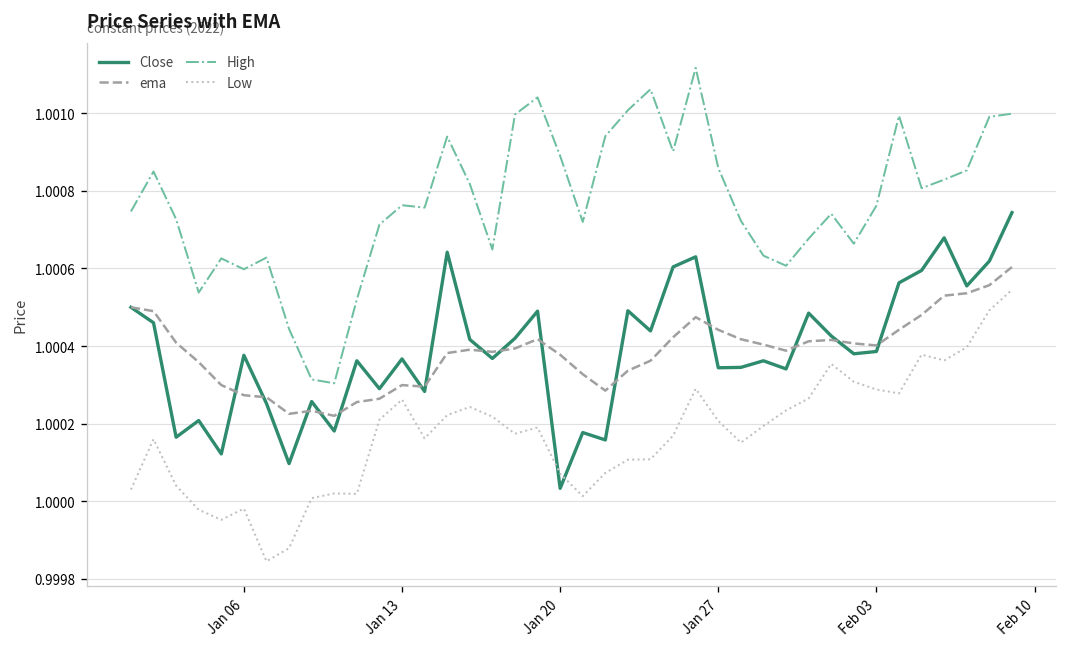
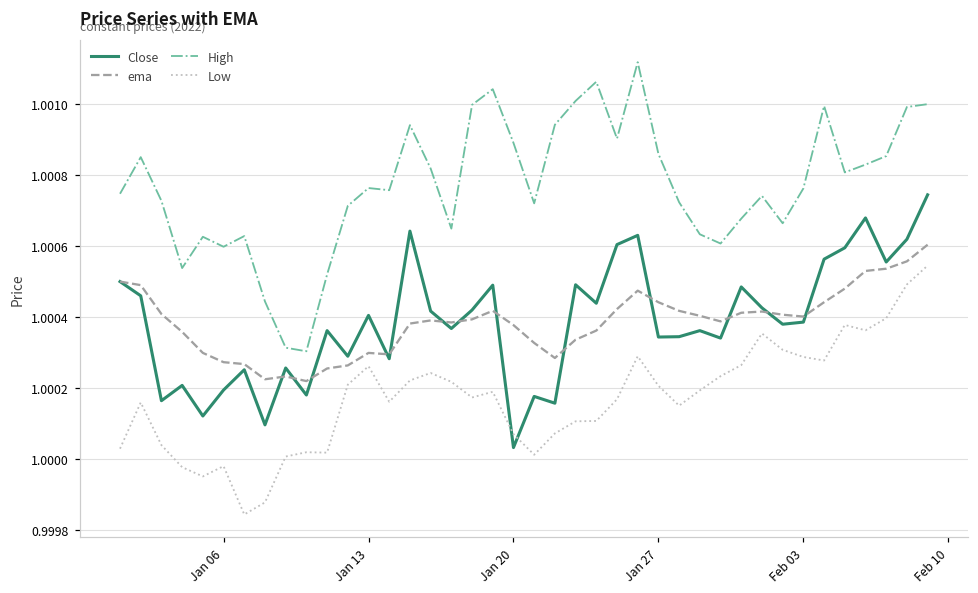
  {
    "Close": {
-     "Jan 06": 1.00038,
-     "Jan 13": 1.00037,
+     "Jan 06": 1.00020,
+     "Jan 13": 1.00040,
      "Jan 20": 1.00003,
      "Jan 27": 1.00034,
      "Feb 03": 1.00039
    }
  }
